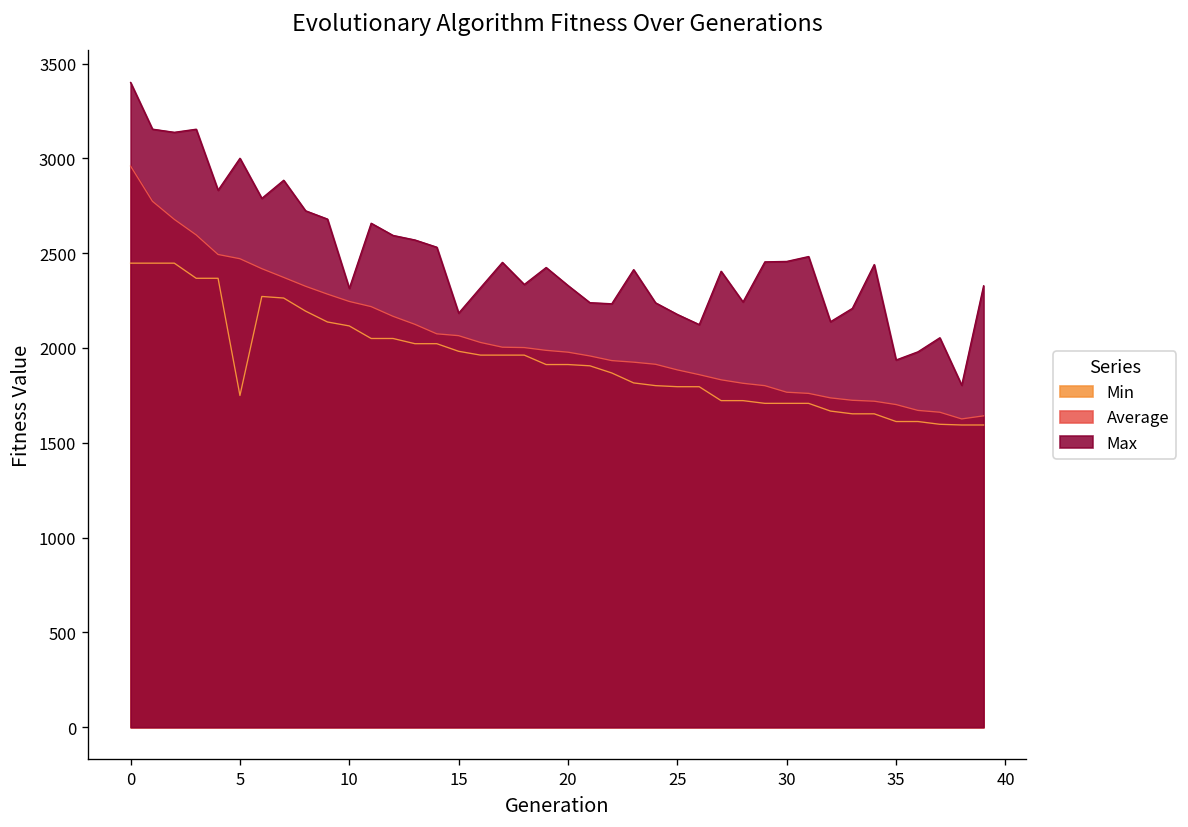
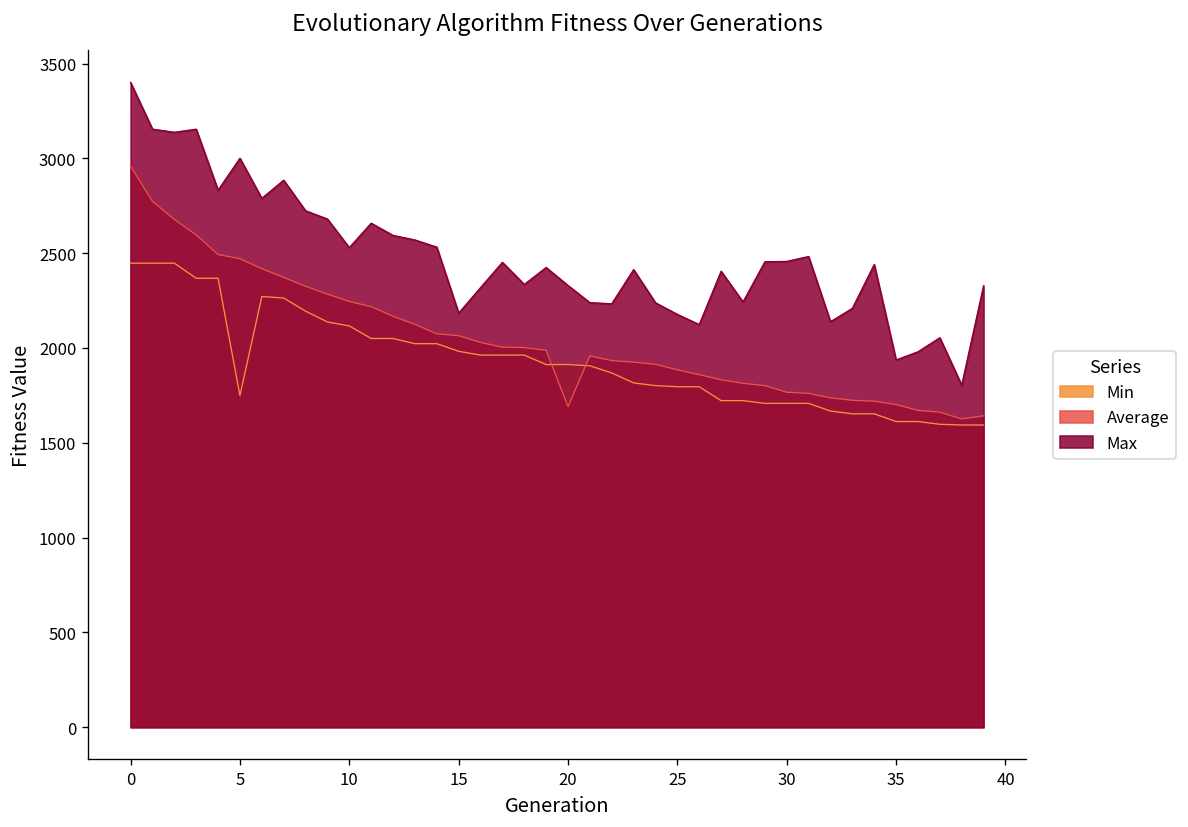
  {
    "Min": {
      "0": 2450,
      "5": 1750,
      "10": 2120,
      "15": 1980,
      "20": 1910,
      "25": 1800,
      "30": 1710,
      "35": 1610
    },
    "Average": {
      "0": 2960,
      "5": 2470,
      "10": 2250,
      "15": 2060,
-     "20": 1980,
+     "20": 1690,
      "25": 1880,
      "30": 1770,
      "35": 1700
    },
    "Max": {
      "0": 3400,
      "5": 3000,
-     "10": 2310,
+     "10": 2530,
      "15": 2180,
      "20": 2330,
      "25": 2180,
      "30": 2460,
      "35": 1940
    }
  }
